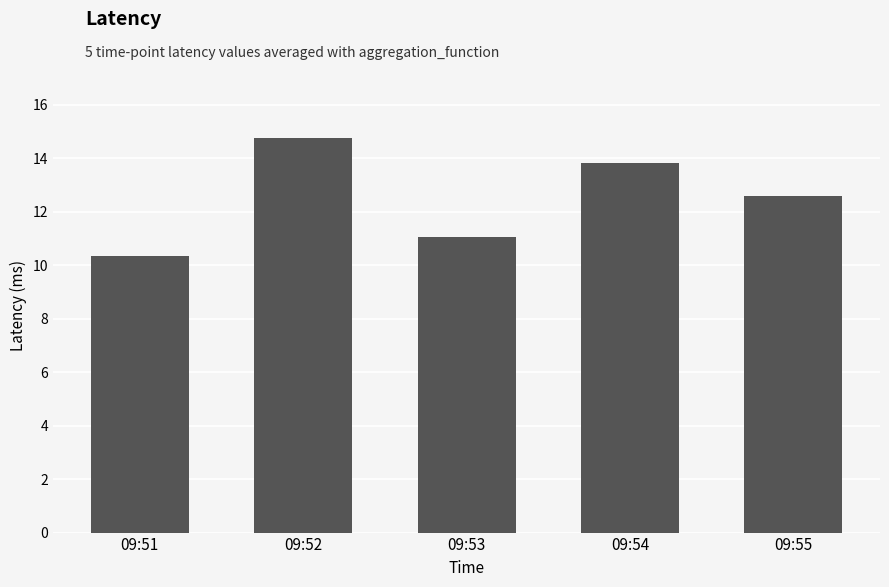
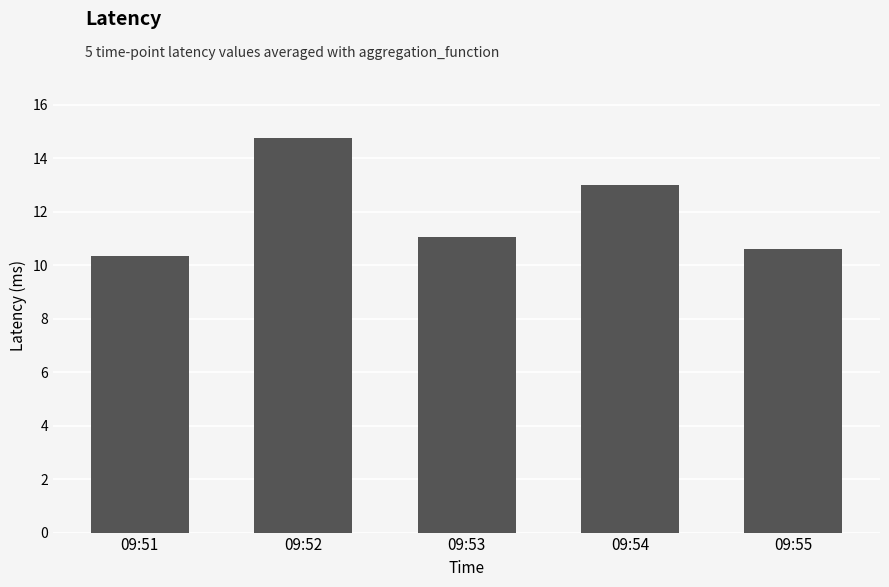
  {
    "09:51": 10.3,
    "09:52": 14.8,
    "09:53": 11.1,
-   "09:54": 13.8,
-   "09:55": 12.6
+   "09:54": 13.0,
+   "09:55": 10.6
  }
